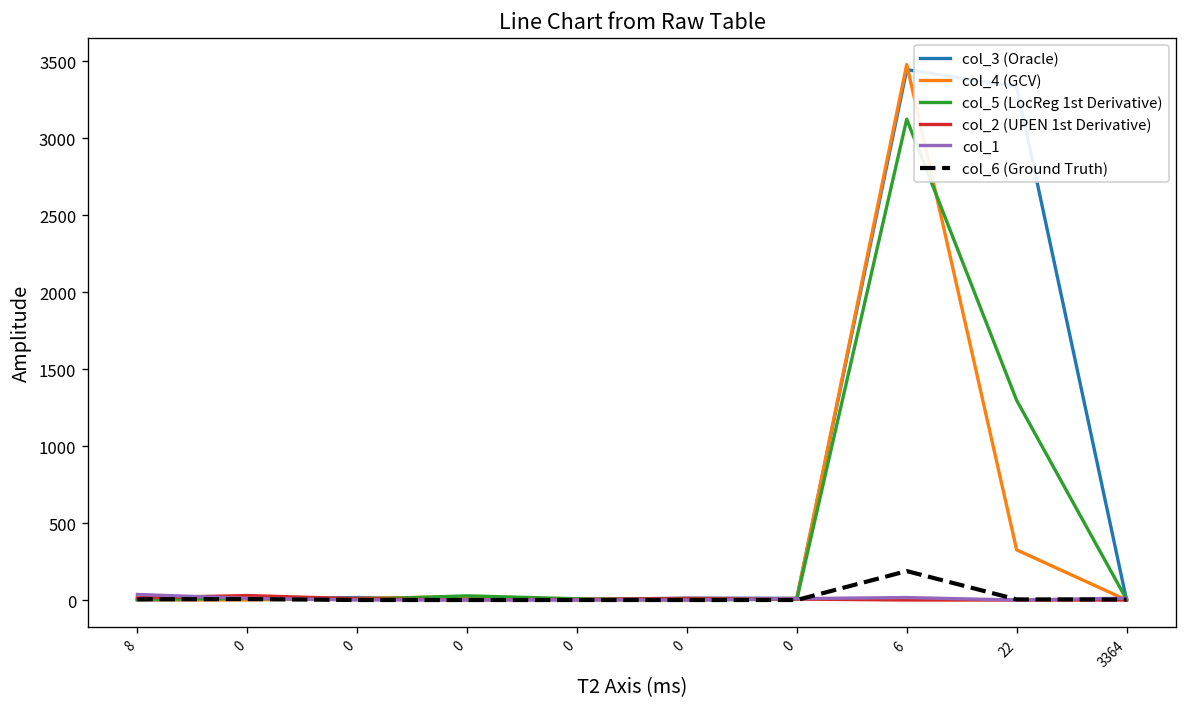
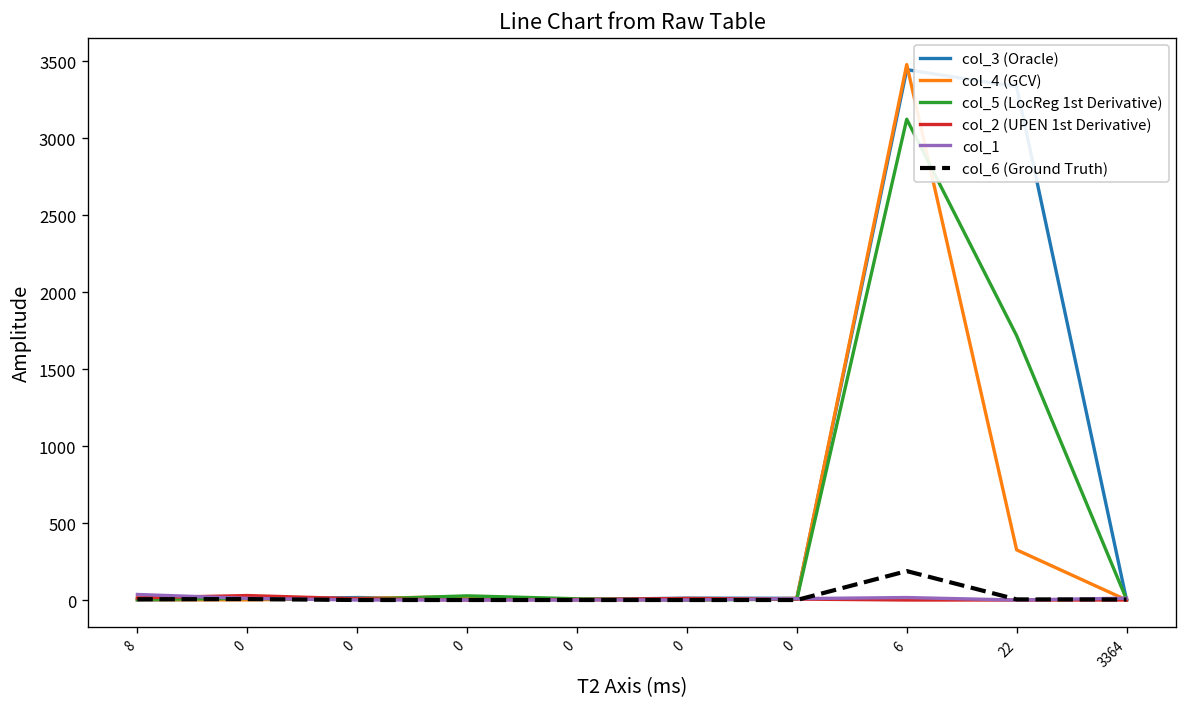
  {
    "col_3 (Oracle)": {
      "6": 3450
    },
    "col_4 (GCV)": {
      "6": 3480,
      "22": 330
    },
    "col_5 (LocReg 1st Derivative)": {
      "6": 3130,
-     "22": 1300
+     "22": 1720
    },
    "col_1": {
      "8": 40
    },
    "col_6 (Ground Truth)": {
      "6": 190
    }
  }
